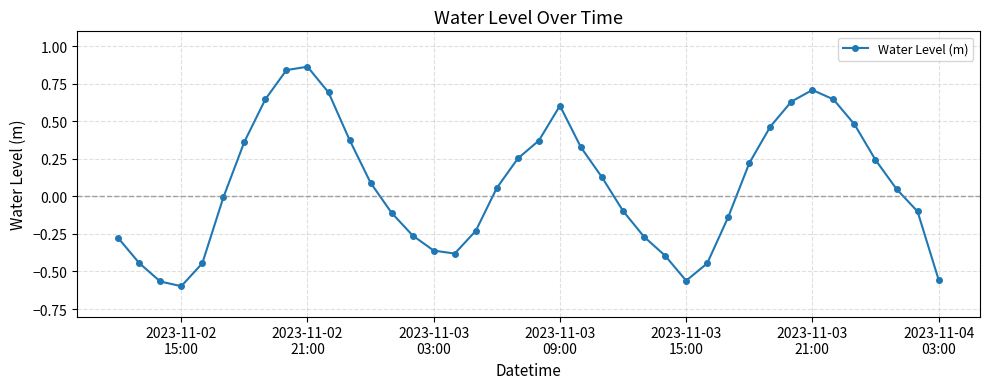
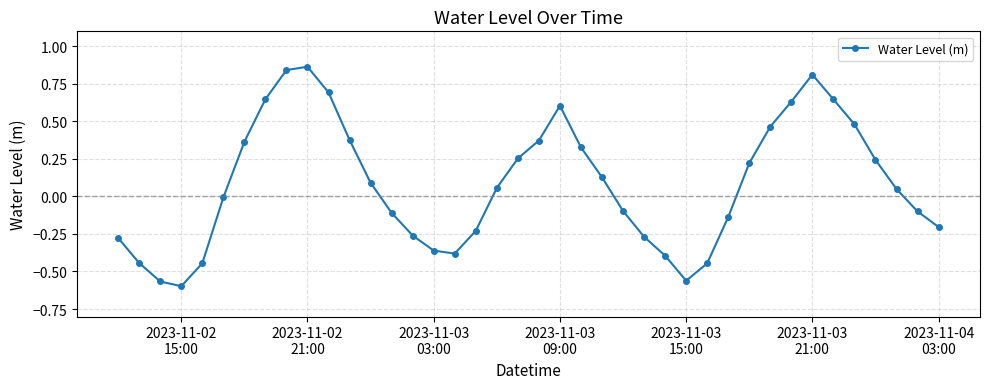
  {
    "2023-11-02 15:00": -0.60,
    "2023-11-02 21:00": 0.86,
    "2023-11-03 03:00": -0.36,
    "2023-11-03 09:00": 0.60,
    "2023-11-03 15:00": -0.56,
-   "2023-11-03 21:00": 0.71,
-   "2023-11-04 03:00": -0.55
+   "2023-11-03 21:00": 0.81,
+   "2023-11-04 03:00": -0.20
  }
